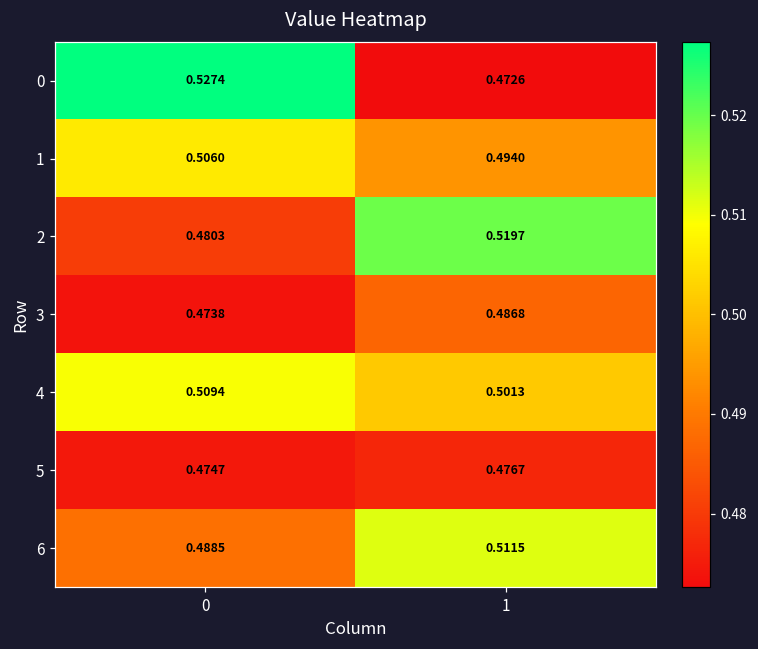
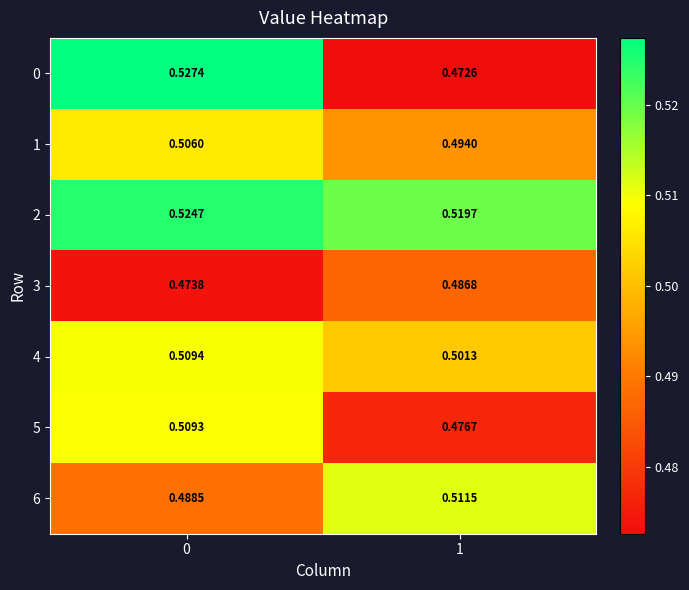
  {
    "0": {
      "0": 0.5274,
      "1": 0.4726
    },
    "1": {
      "0": 0.5060,
      "1": 0.4940
    },
    "2": {
-     "0": 0.4803,
+     "0": 0.5247,
      "1": 0.5197
    },
    "3": {
      "0": 0.4738,
      "1": 0.4868
    },
    "4": {
      "0": 0.5094,
      "1": 0.5013
    },
    "5": {
-     "0": 0.4747,
+     "0": 0.5093,
      "1": 0.4767
    },
    "6": {
      "0": 0.4885,
      "1": 0.5115
    }
  }
